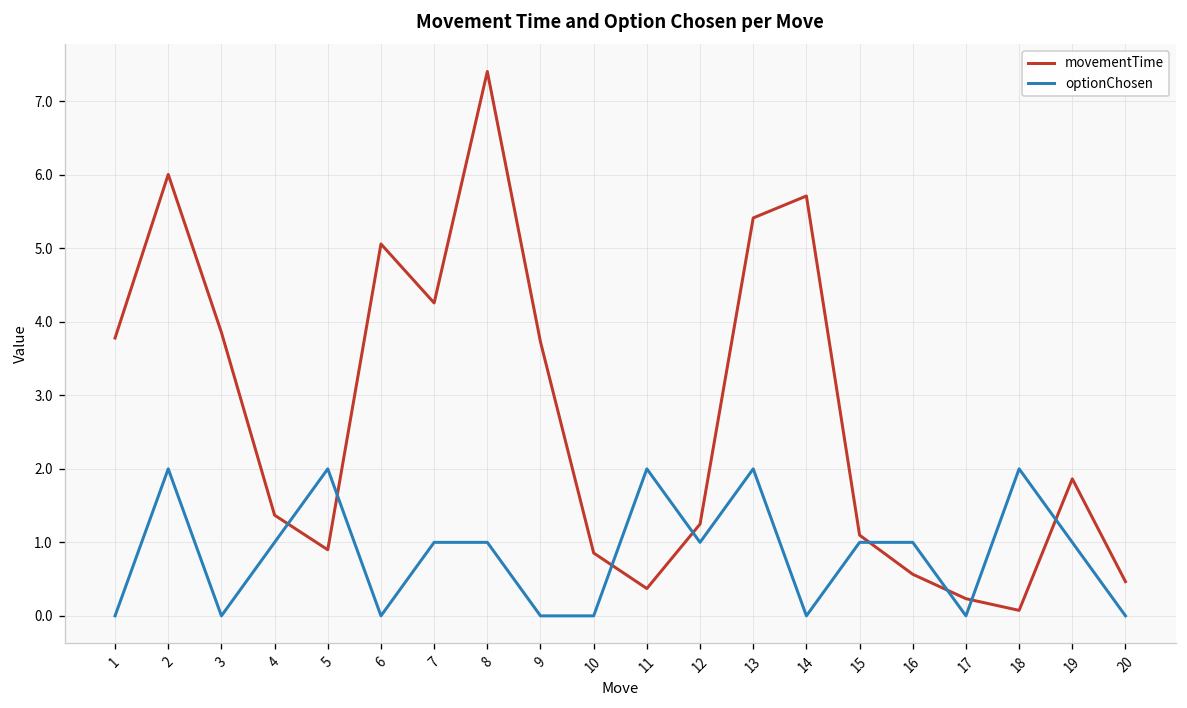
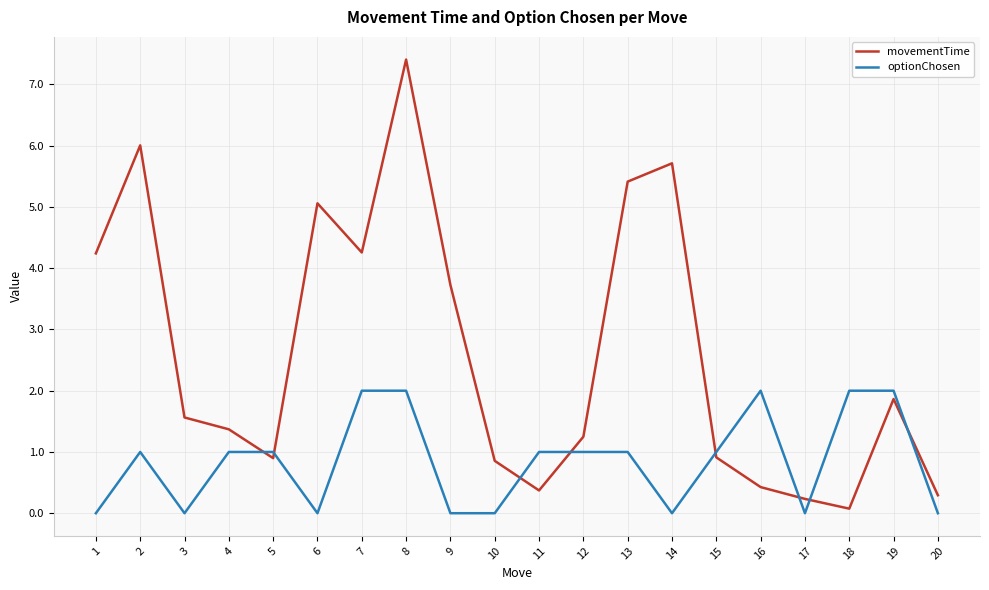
  {
    "movementTime": {
-     "1": 3.8,
+     "1": 4.2,
      "2": 6.0,
-     "3": 3.9,
+     "3": 1.6,
      "4": 1.4,
      "5": 0.9,
      "6": 5.1,
      "7": 4.3,
      "8": 7.4,
      "9": 3.7,
      "10": 0.9,
      "11": 0.4,
      "12": 1.2,
      "13": 5.4,
      "14": 5.7,
-     "15": 1.1,
-     "16": 0.6,
+     "15": 0.9,
+     "16": 0.4,
      "17": 0.2,
      "18": 0.1,
      "19": 1.9,
-     "20": 0.5
+     "20": 0.3
    },
    "optionChosen": {
      "1": 0,
-     "2": 2,
+     "2": 1,
      "3": 0,
      "4": 1,
-     "5": 2,
+     "5": 1,
      "6": 0,
-     "7": 1,
-     "8": 1,
+     "7": 2,
+     "8": 2,
      "9": 0,
      "10": 0,
-     "11": 2,
+     "11": 1,
      "12": 1,
-     "13": 2,
+     "13": 1,
      "14": 0,
      "15": 1,
-     "16": 1,
+     "16": 2,
      "17": 0,
      "18": 2,
-     "19": 1,
+     "19": 2,
      "20": 0
    }
  }
